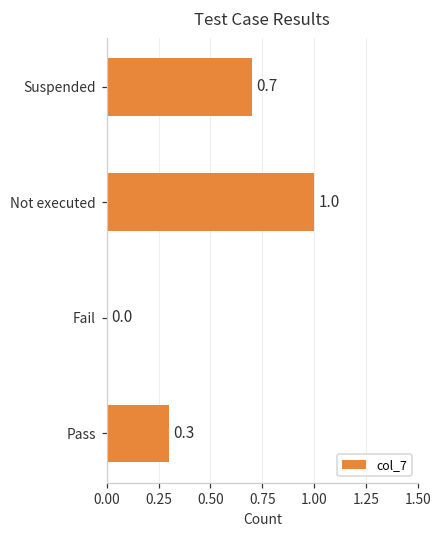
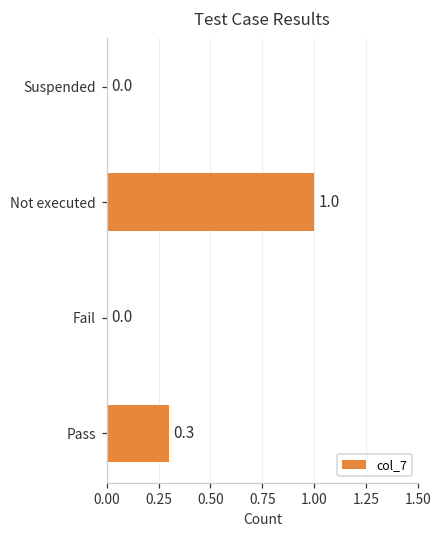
  {
-   "Suspended": 0.7,
+   "Suspended": 0.0,
    "Not executed": 1.0,
    "Fail": 0.0,
    "Pass": 0.3
  }
